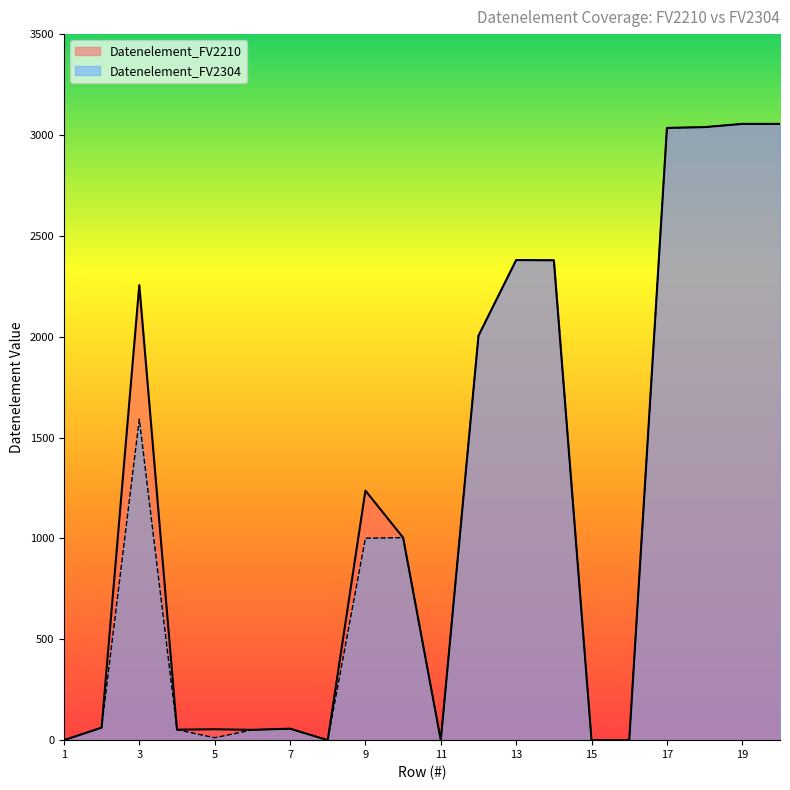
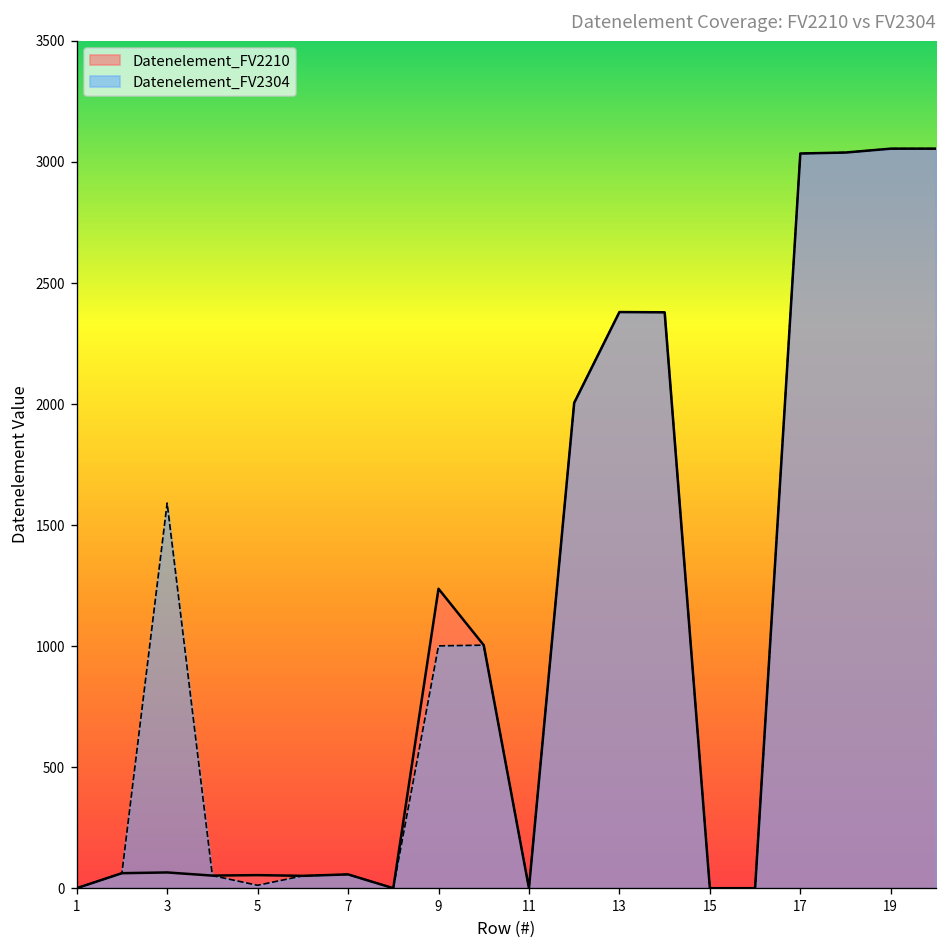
  {
    "Datenelement_FV2210": {
-     "3": 2260,
+     "3": 70,
      "5": 50,
      "9": 1240
    },
    "Datenelement_FV2304": {
      "3": 1590,
      "5": 10,
      "9": 1000
    }
  }
